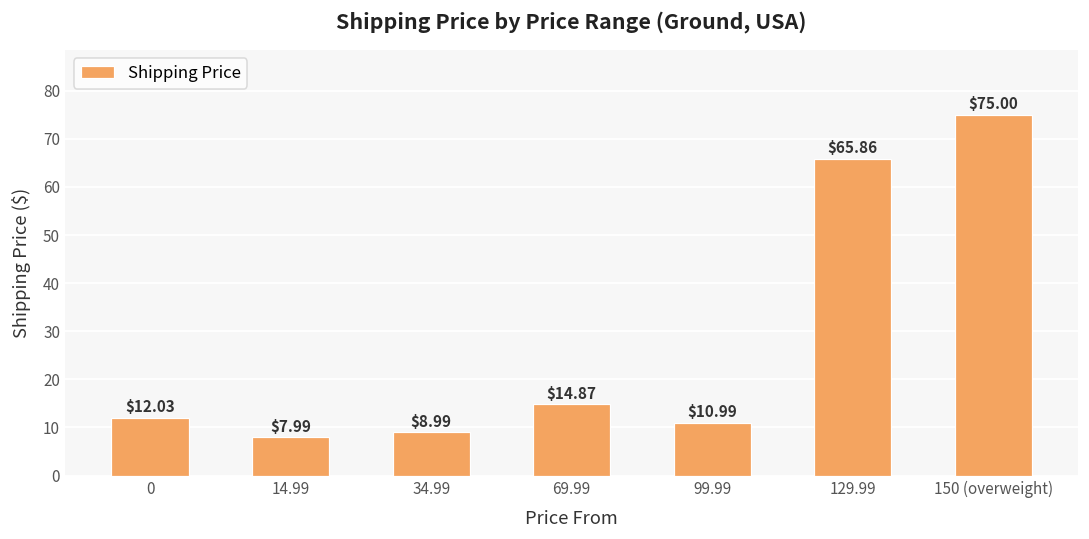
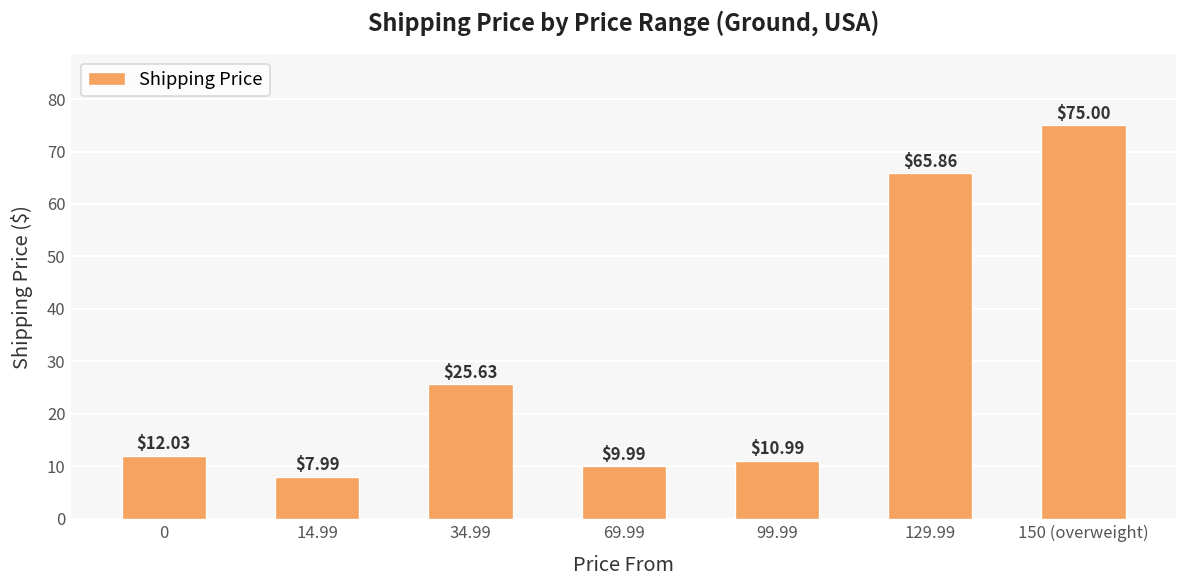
  {
    "0": "$12.03",
    "14.99": "$7.99",
-   "34.99": "$8.99",
-   "69.99": "$14.87",
+   "34.99": "$25.63",
+   "69.99": "$9.99",
    "99.99": "$10.99",
    "129.99": "$65.86",
    "150 (overweight)": "$75.00"
  }
